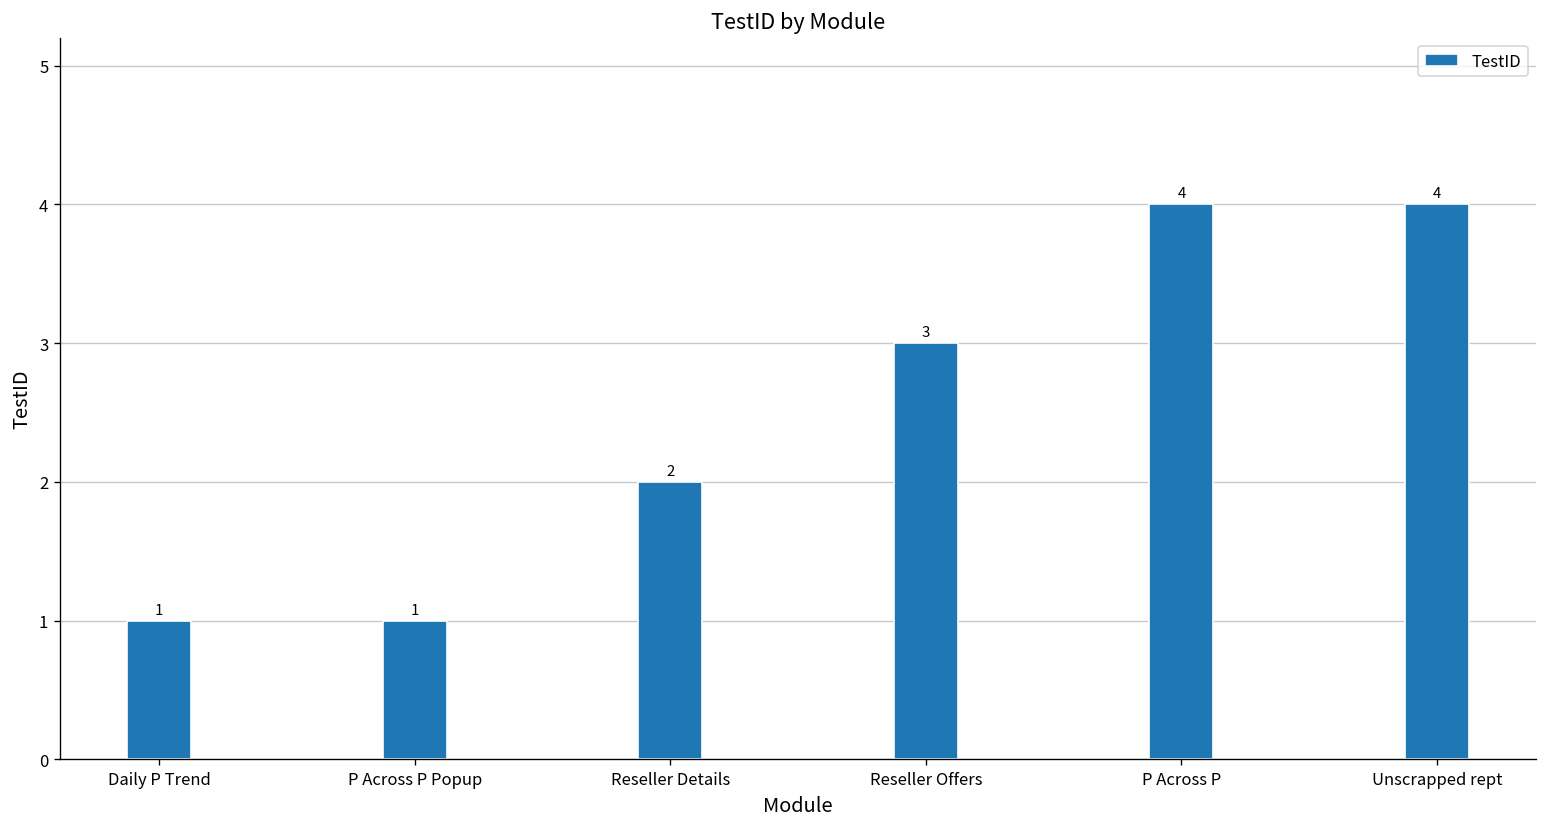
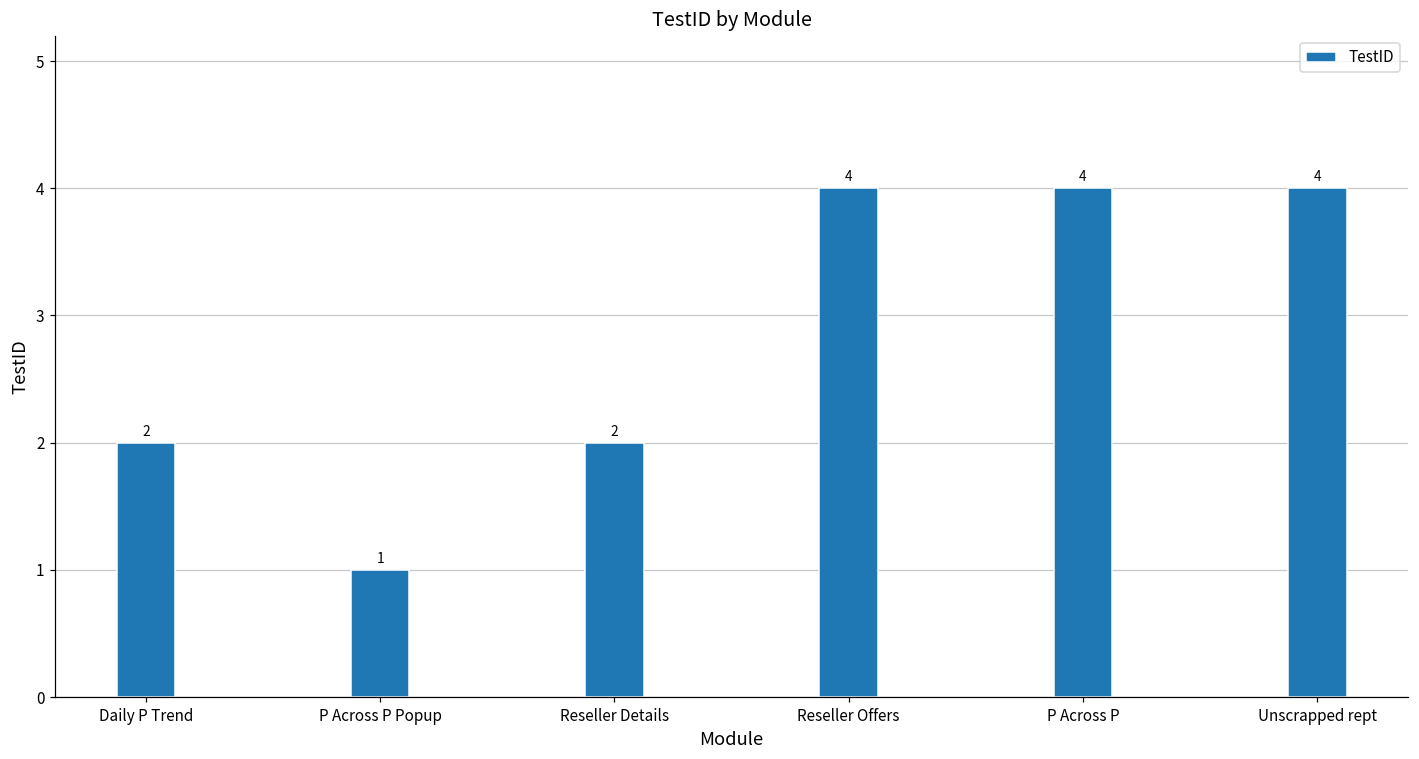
  {
-   "Daily P Trend": 1,
+   "Daily P Trend": 2,
    "P Across P Popup": 1,
    "Reseller Details": 2,
-   "Reseller Offers": 3,
+   "Reseller Offers": 4,
    "P Across P": 4,
    "Unscrapped rept": 4
  }
